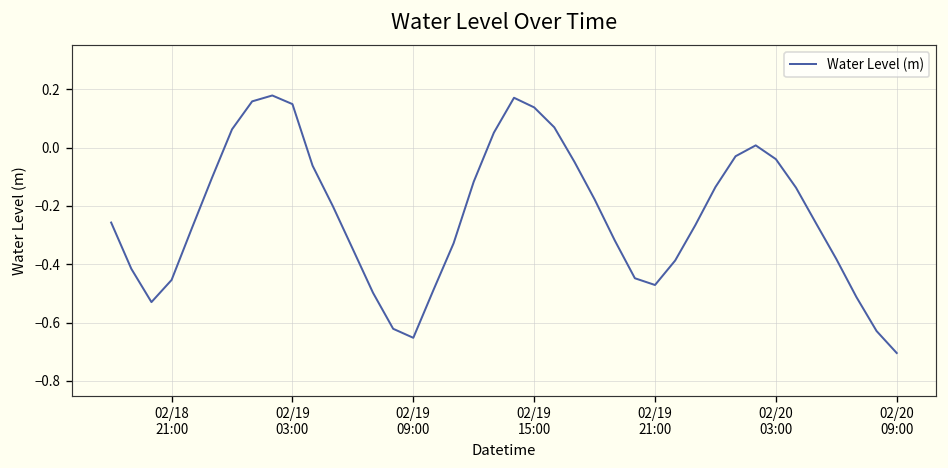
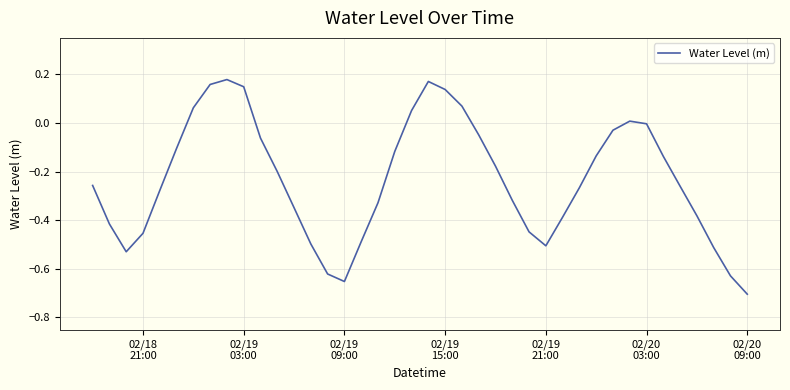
  {
    "02/18 21:00": -0.45,
    "02/19 03:00": 0.15,
    "02/19 09:00": -0.65,
    "02/19 15:00": 0.14,
-   "02/19 21:00": -0.47,
-   "02/20 03:00": -0.04,
+   "02/19 21:00": -0.51,
+   "02/20 03:00": 0.00,
    "02/20 09:00": -0.70
  }
